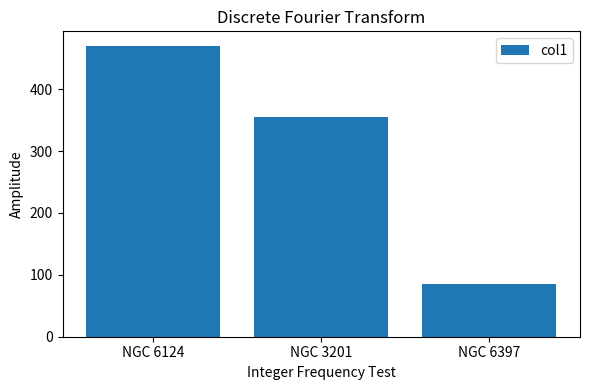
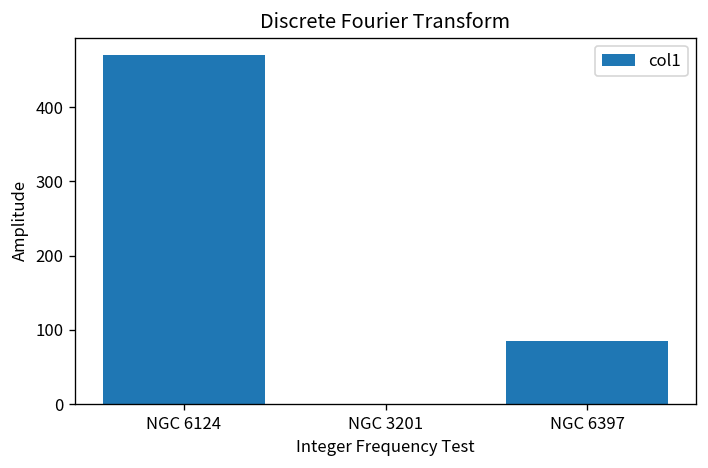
  {
    "NGC 6124": 470,
-   "NGC 3201": 360,
+   "NGC 3201": 0,
    "NGC 6397": 80
  }
